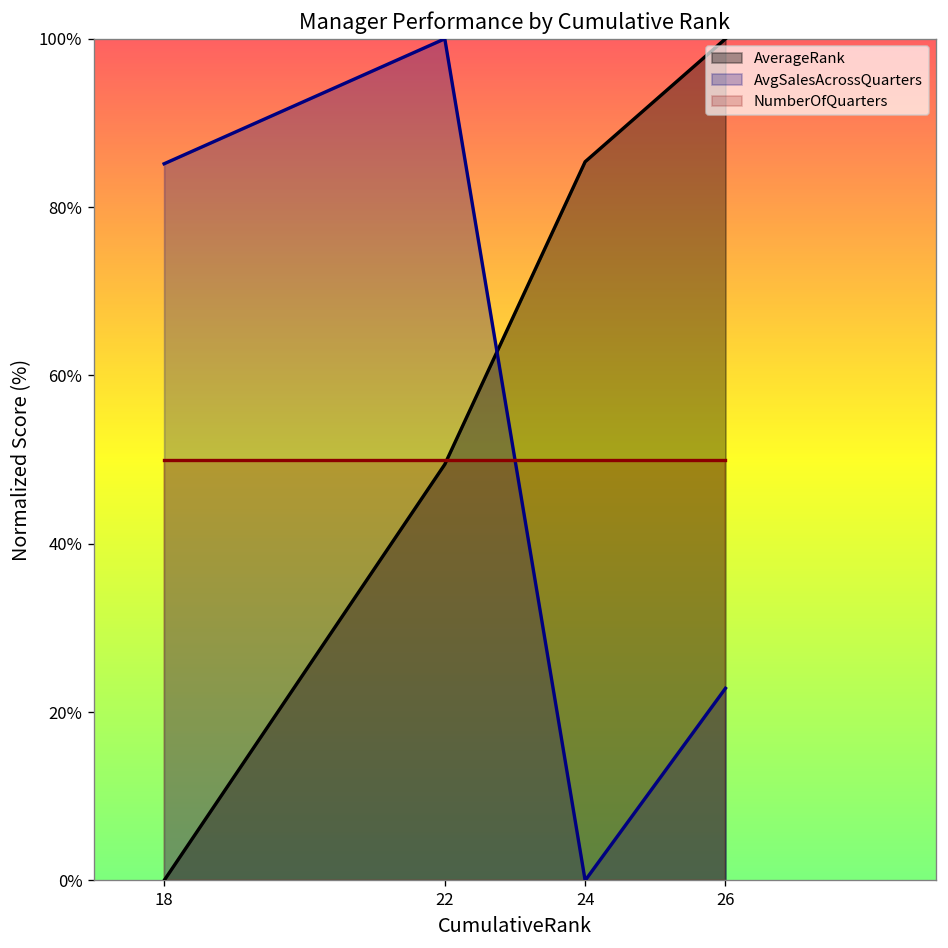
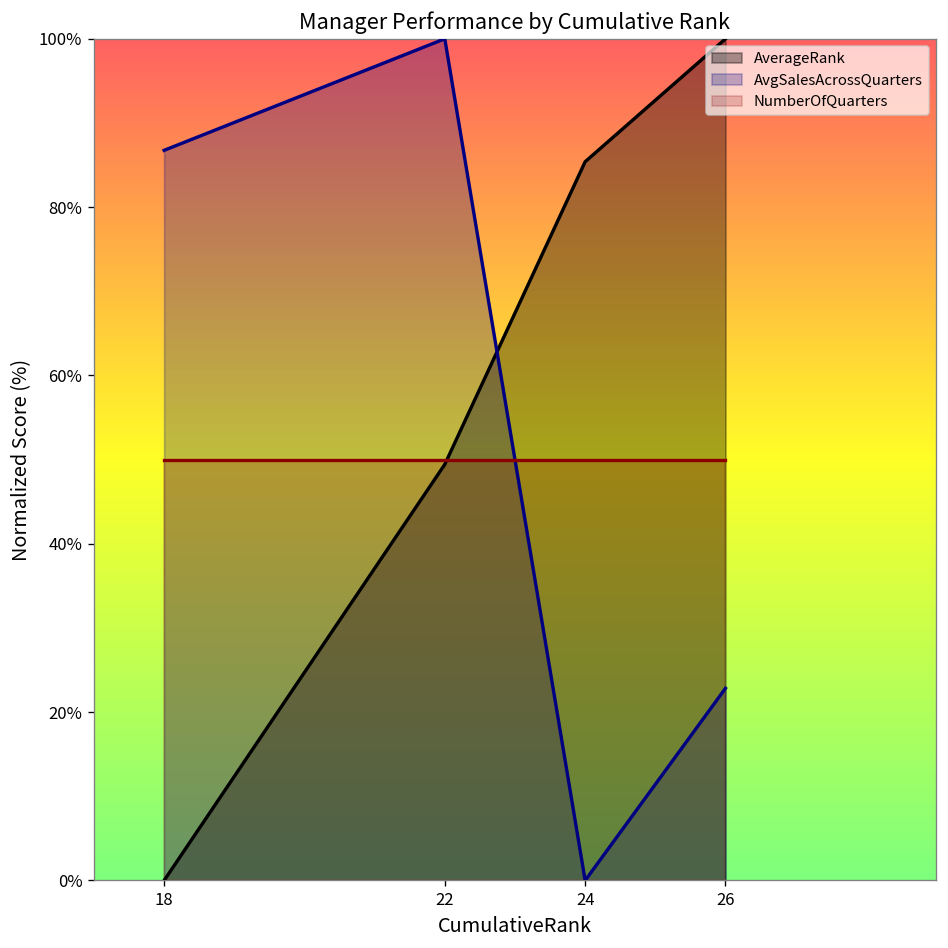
  {
    "AverageRank": {
      "18": "0%",
      "22": "49%",
      "24": "85%",
      "26": "100%"
    },
    "AvgSalesAcrossQuarters": {
-     "18": "85%",
+     "18": "87%",
      "22": "100%",
      "24": "0%",
      "26": "23%"
    },
    "NumberOfQuarters": {
      "18": "50%",
      "22": "50%",
      "24": "50%",
      "26": "50%"
    }
  }
